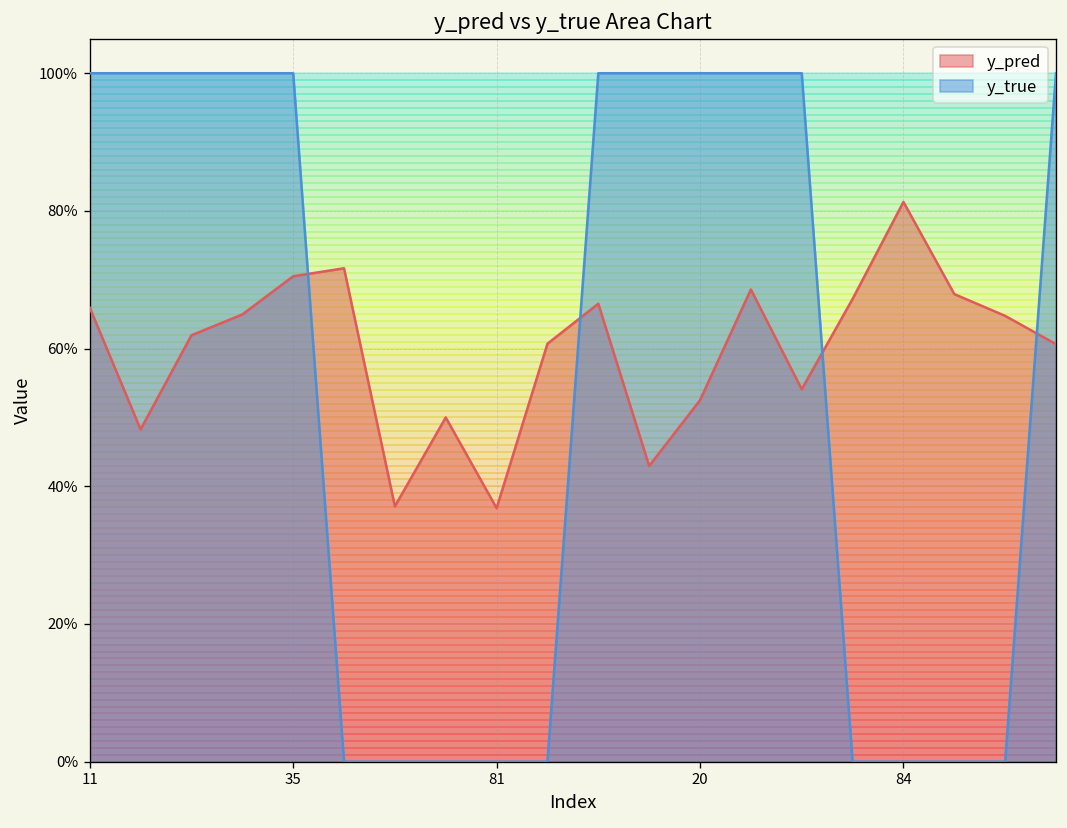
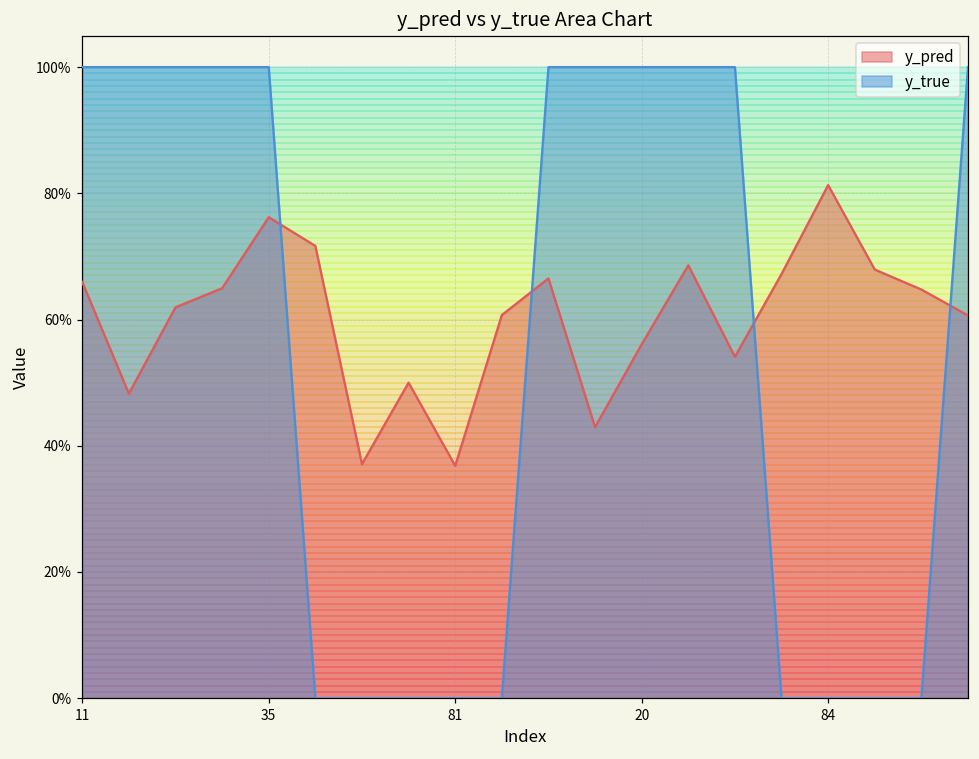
  {
    "y_pred": {
-     "35": "71%",
+     "35": "76%",
      "81": "37%",
-     "20": "53%",
+     "20": "56%",
      "84": "81%"
    },
    "y_true": {
      "35": "100%",
      "81": "0%",
      "20": "100%",
      "84": "0%"
    }
  }
